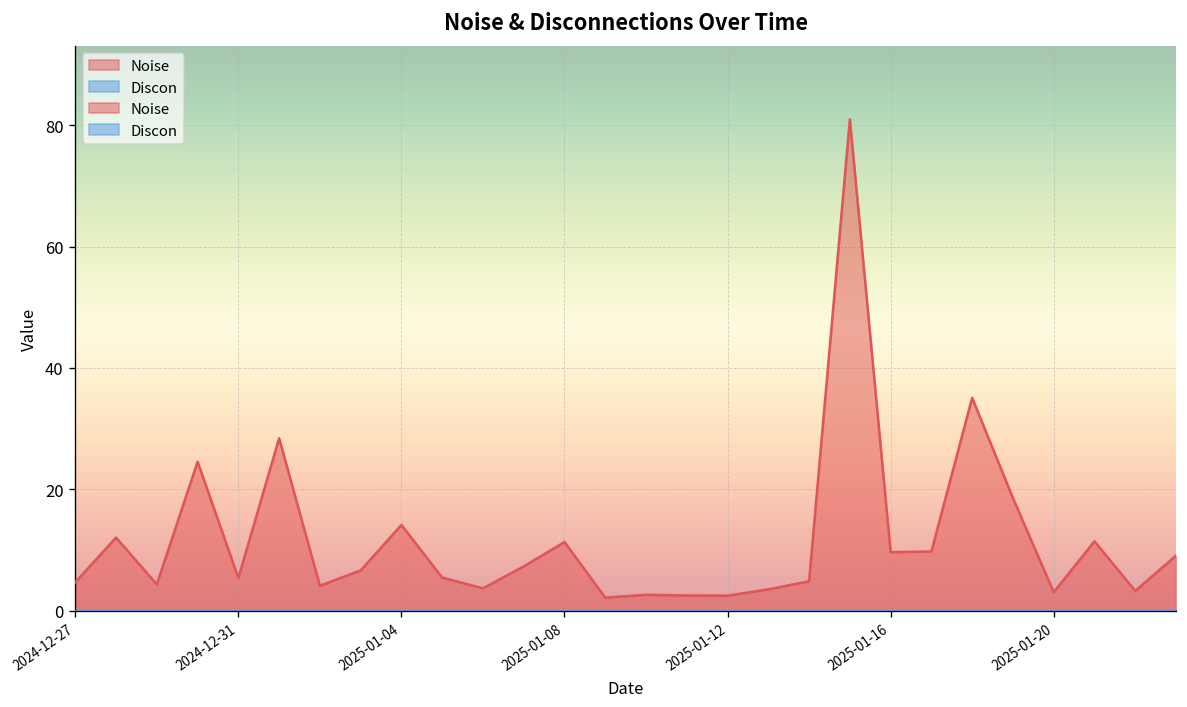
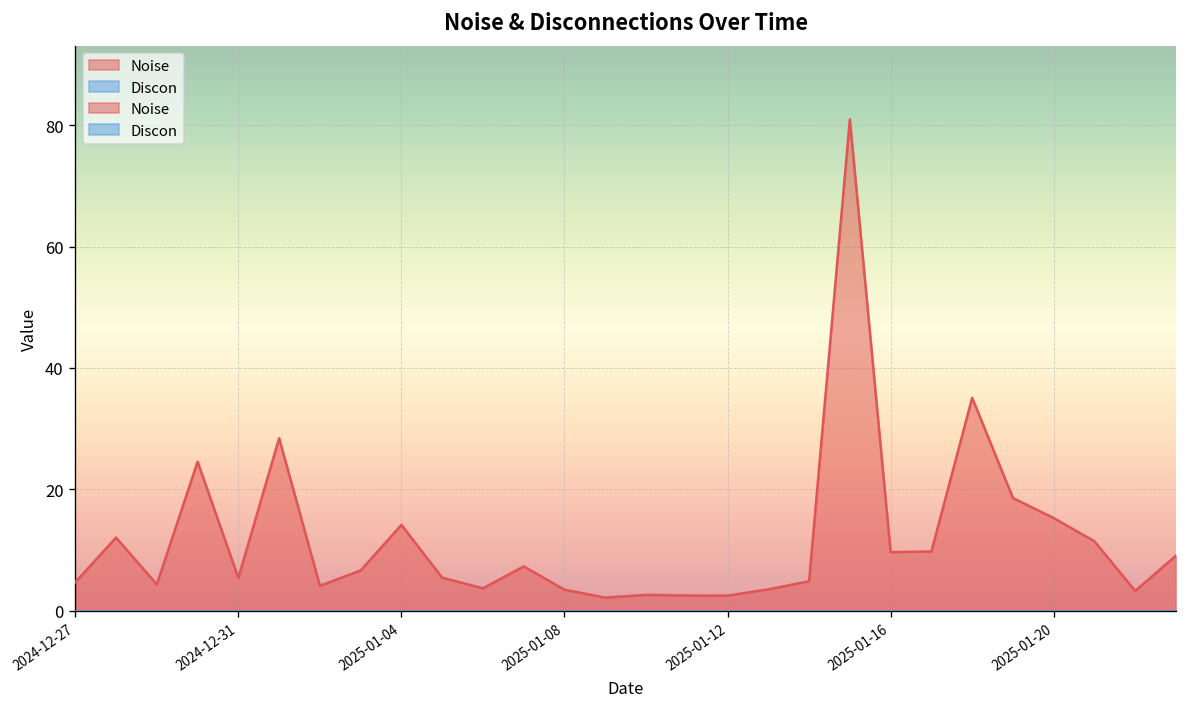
  {
    "Noise": {
      "2024-12-27": 5,
      "2024-12-31": 5,
      "2025-01-04": 14,
-     "2025-01-08": 11,
+     "2025-01-08": 3,
      "2025-01-12": 2,
      "2025-01-16": 10,
-     "2025-01-20": 3
+     "2025-01-20": 15
    },
    "Discon": {
      "2024-12-27": 0,
      "2024-12-31": 0,
      "2025-01-04": 0,
      "2025-01-08": 0,
      "2025-01-12": 0,
      "2025-01-16": 0,
      "2025-01-20": 0
    }
  }
